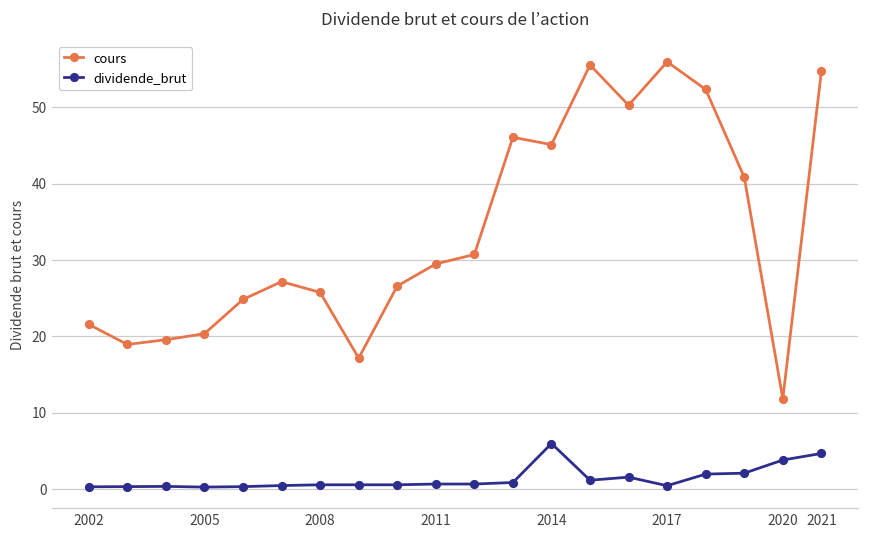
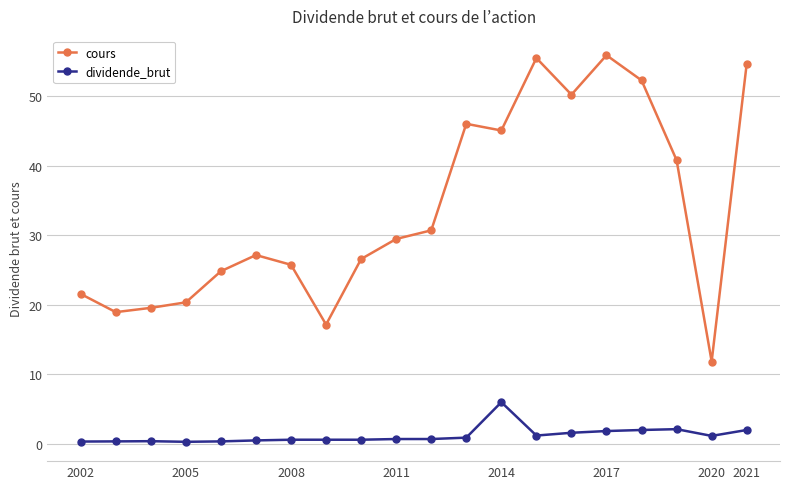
  {
    "cours": {
      "2002": 22,
      "2005": 20,
      "2008": 26,
      "2011": 29,
      "2014": 45,
      "2017": 56,
      "2020": 12,
      "2021": 55
    },
    "dividende_brut": {
      "2002": 0,
      "2005": 0,
      "2008": 1,
      "2011": 1,
      "2014": 6,
-     "2017": 0,
-     "2020": 4,
-     "2021": 5
+     "2017": 2,
+     "2020": 1,
+     "2021": 2
    }
  }
